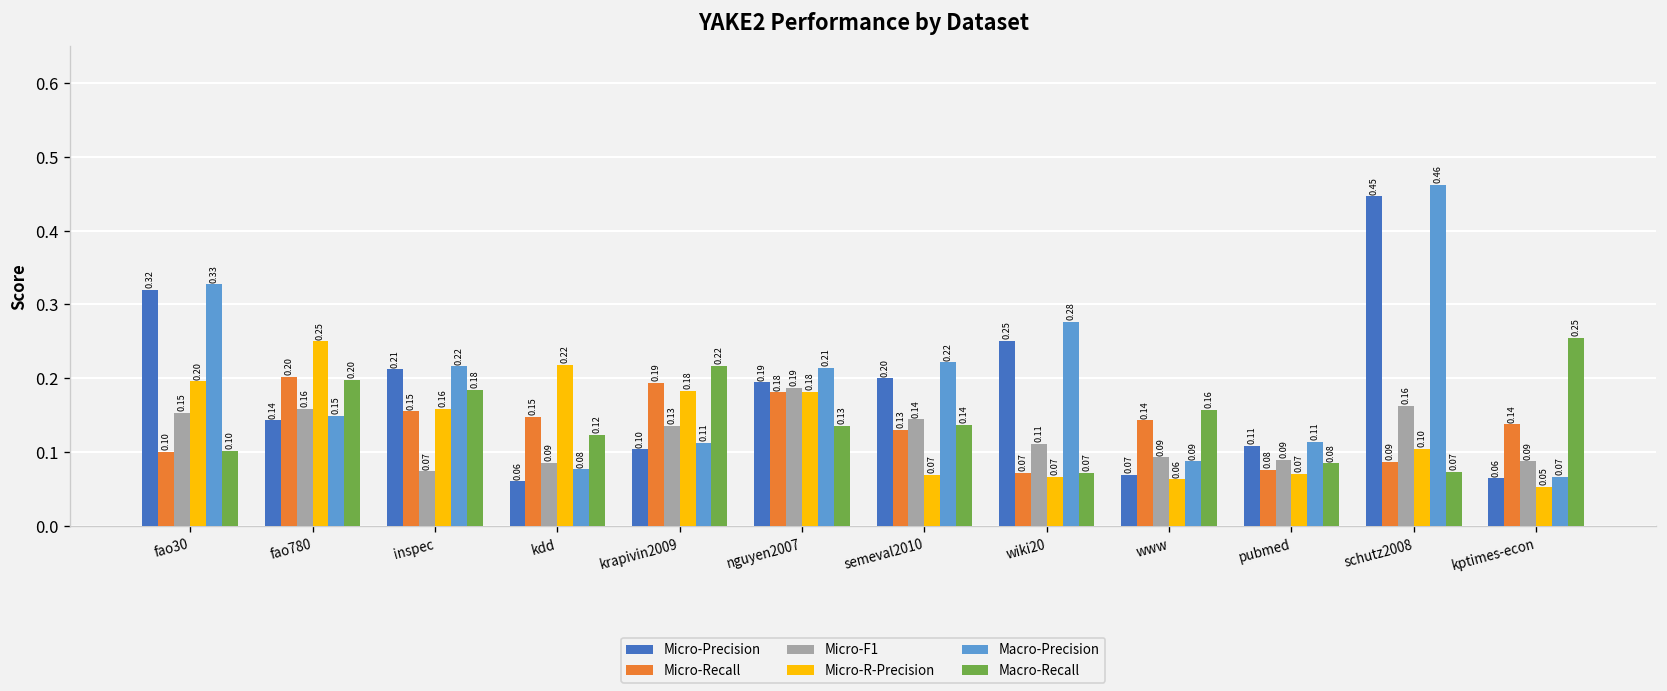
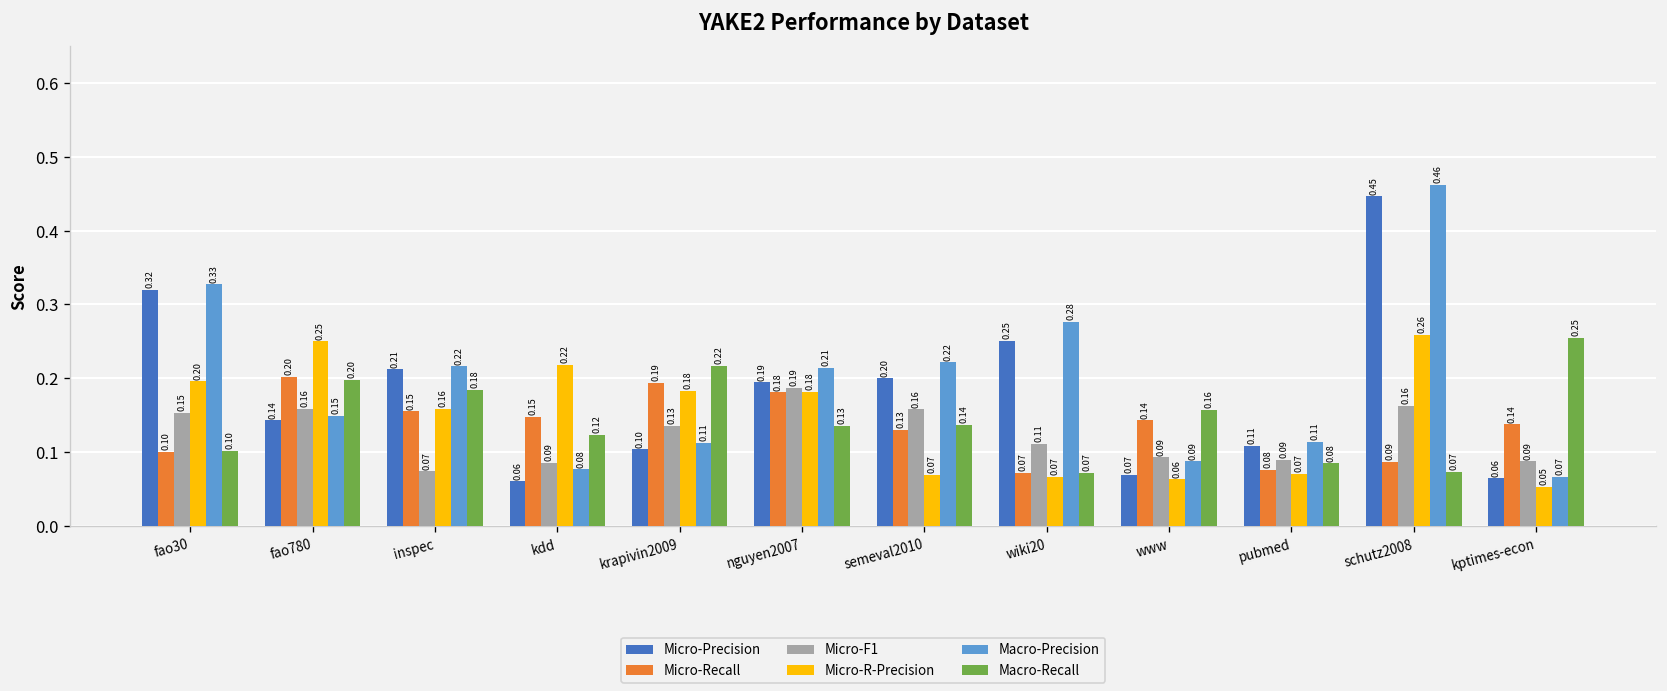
  {
    "Micro-Recall": {
      "fao30": 0.10,
      "fao780": 0.20,
      "inspec": 0.15,
      "kdd": 0.15,
      "krapivin2009": 0.19,
      "nguyen2007": 0.18,
      "semeval2010": 0.13,
      "wiki20": 0.07,
      "www": 0.14,
      "pubmed": 0.08,
      "schutz2008": 0.09,
      "kptimes-econ": 0.14
    },
    "Micro-F1": {
      "fao30": 0.15,
      "fao780": 0.16,
      "inspec": 0.07,
      "kdd": 0.09,
      "krapivin2009": 0.13,
      "nguyen2007": 0.19,
-     "semeval2010": 0.14,
+     "semeval2010": 0.16,
      "wiki20": 0.11,
      "www": 0.09,
      "pubmed": 0.09,
      "schutz2008": 0.16,
      "kptimes-econ": 0.09
    },
    "Micro-R-Precision": {
      "fao30": 0.20,
      "fao780": 0.25,
      "inspec": 0.16,
      "kdd": 0.22,
      "krapivin2009": 0.18,
      "nguyen2007": 0.18,
      "semeval2010": 0.07,
      "wiki20": 0.07,
      "www": 0.06,
      "pubmed": 0.07,
-     "schutz2008": 0.10,
+     "schutz2008": 0.26,
      "kptimes-econ": 0.05
    },
    "Macro-Recall": {
      "fao30": 0.10,
      "fao780": 0.20,
      "inspec": 0.18,
      "kdd": 0.12,
      "krapivin2009": 0.22,
      "nguyen2007": 0.13,
      "semeval2010": 0.14,
      "wiki20": 0.07,
      "www": 0.16,
      "pubmed": 0.08,
      "schutz2008": 0.07,
      "kptimes-econ": 0.25
    }
  }
